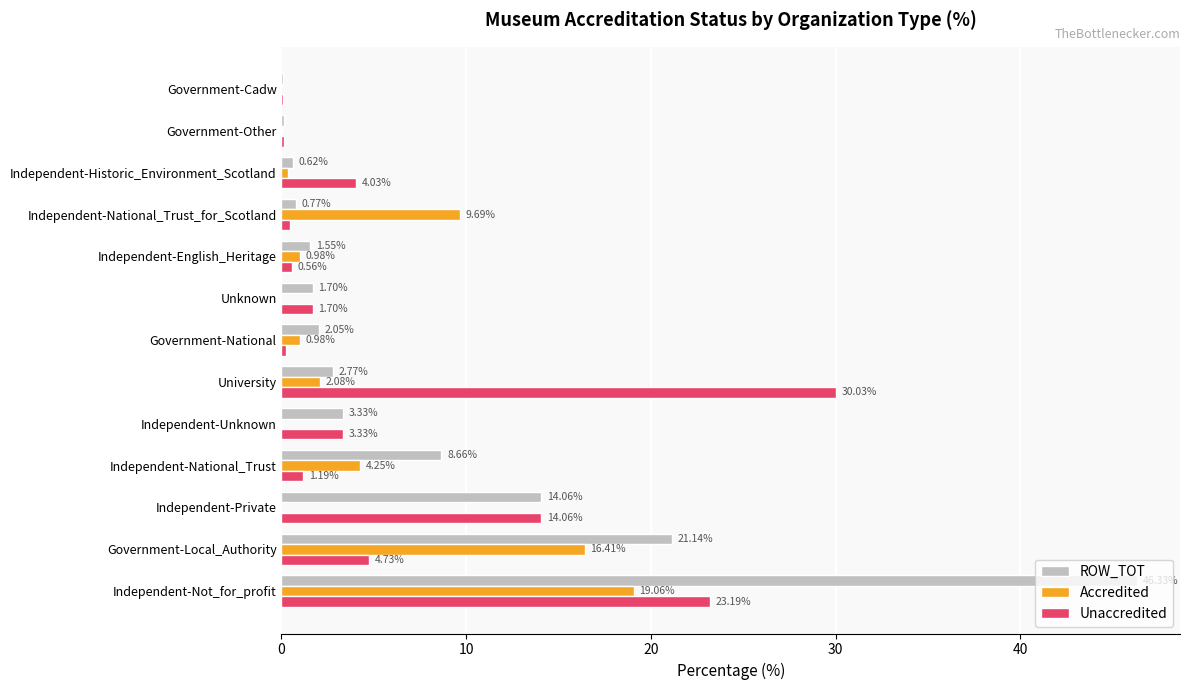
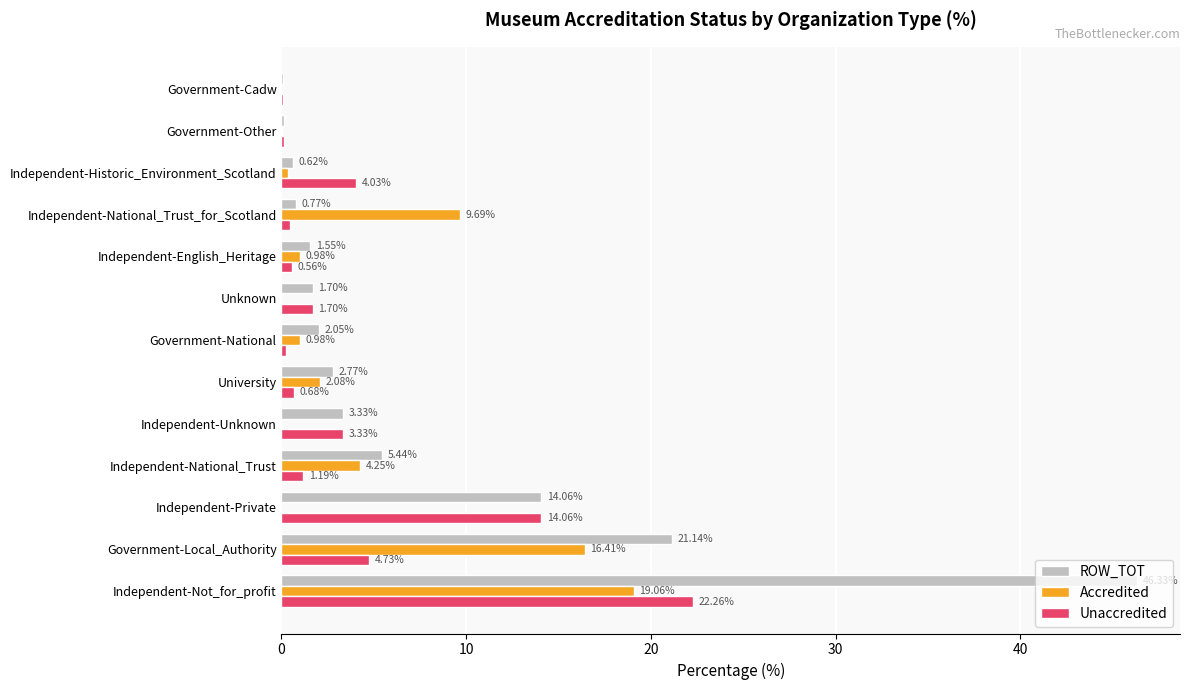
  {
    "ROW_TOT": {
      "Independent-Historic_Environment_Scotland": "0.62%",
      "Independent-National_Trust_for_Scotland": "0.77%",
      "Independent-English_Heritage": "1.55%",
      "Unknown": "1.70%",
      "Government-National": "2.05%",
      "University": "2.77%",
      "Independent-Unknown": "3.33%",
-     "Independent-National_Trust": "8.66%",
+     "Independent-National_Trust": "5.44%",
      "Independent-Private": "14.06%",
      "Government-Local_Authority": "21.14%"
    },
    "Accredited": {
      "Independent-National_Trust_for_Scotland": "9.69%",
      "Independent-English_Heritage": "0.98%",
      "Government-National": "0.98%",
      "University": "2.08%",
      "Independent-National_Trust": "4.25%",
      "Government-Local_Authority": "16.41%",
      "Independent-Not_for_profit": "19.06%"
    },
    "Unaccredited": {
      "Independent-Historic_Environment_Scotland": "4.03%",
      "Independent-English_Heritage": "0.56%",
      "Unknown": "1.70%",
-     "University": "30.03%",
+     "University": "0.68%",
      "Independent-Unknown": "3.33%",
      "Independent-National_Trust": "1.19%",
      "Independent-Private": "14.06%",
      "Government-Local_Authority": "4.73%",
-     "Independent-Not_for_profit": "23.19%"
+     "Independent-Not_for_profit": "22.26%"
    }
  }
